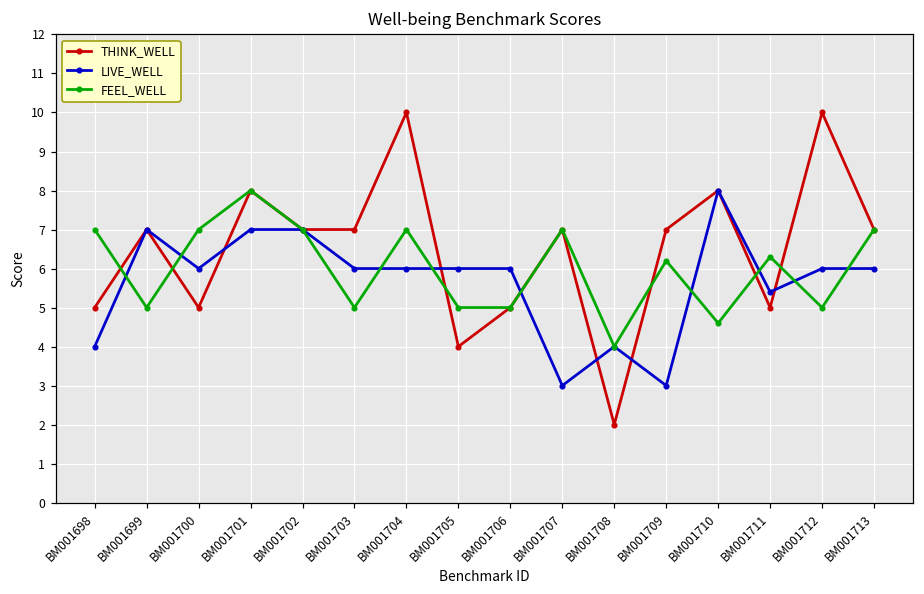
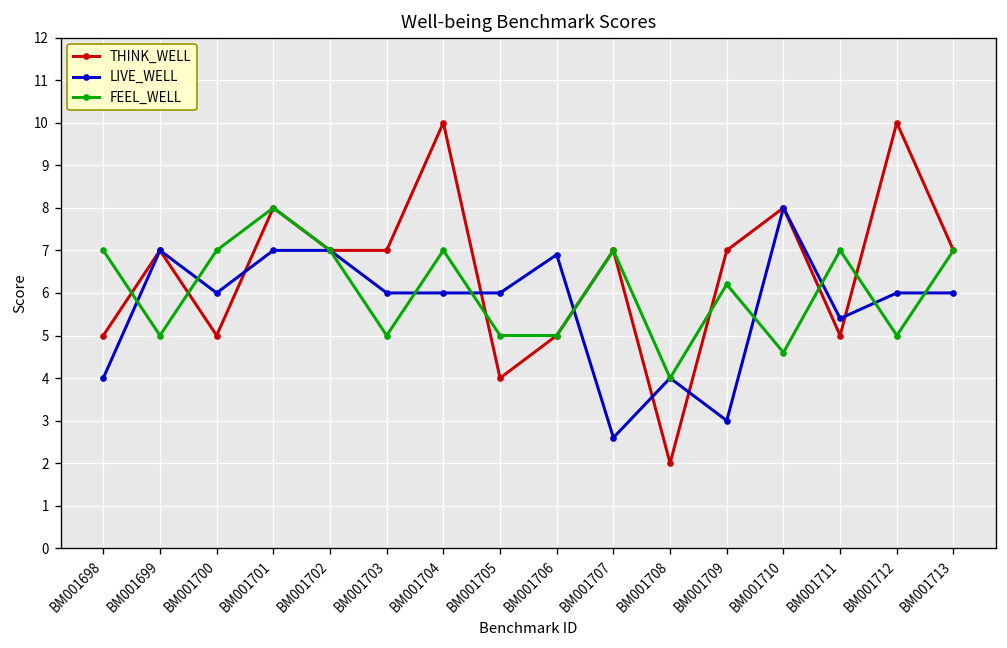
  {
    "THINK_WELL": {
      "BM001698": 5.0,
      "BM001700": 5.0,
      "BM001703": 7.0,
      "BM001704": 10.0,
      "BM001705": 4.0,
      "BM001708": 2.0,
      "BM001709": 7.0,
      "BM001711": 5.0,
      "BM001712": 10.0
    },
    "LIVE_WELL": {
      "BM001698": 4.0,
      "BM001700": 6.0,
      "BM001701": 7.0,
      "BM001703": 6.0,
      "BM001704": 6.0,
      "BM001705": 6.0,
-     "BM001706": 6.0,
-     "BM001707": 3.0,
+     "BM001706": 6.9,
+     "BM001707": 2.6,
      "BM001709": 3.0,
      "BM001711": 5.4,
      "BM001712": 6.0,
      "BM001713": 6.0
    },
    "FEEL_WELL": {
      "BM001698": 7.0,
      "BM001699": 5.0,
      "BM001700": 7.0,
      "BM001703": 5.0,
      "BM001704": 7.0,
      "BM001705": 5.0,
      "BM001709": 6.2,
      "BM001710": 4.6,
-     "BM001711": 6.3,
+     "BM001711": 7.0,
      "BM001712": 5.0
    }
  }
